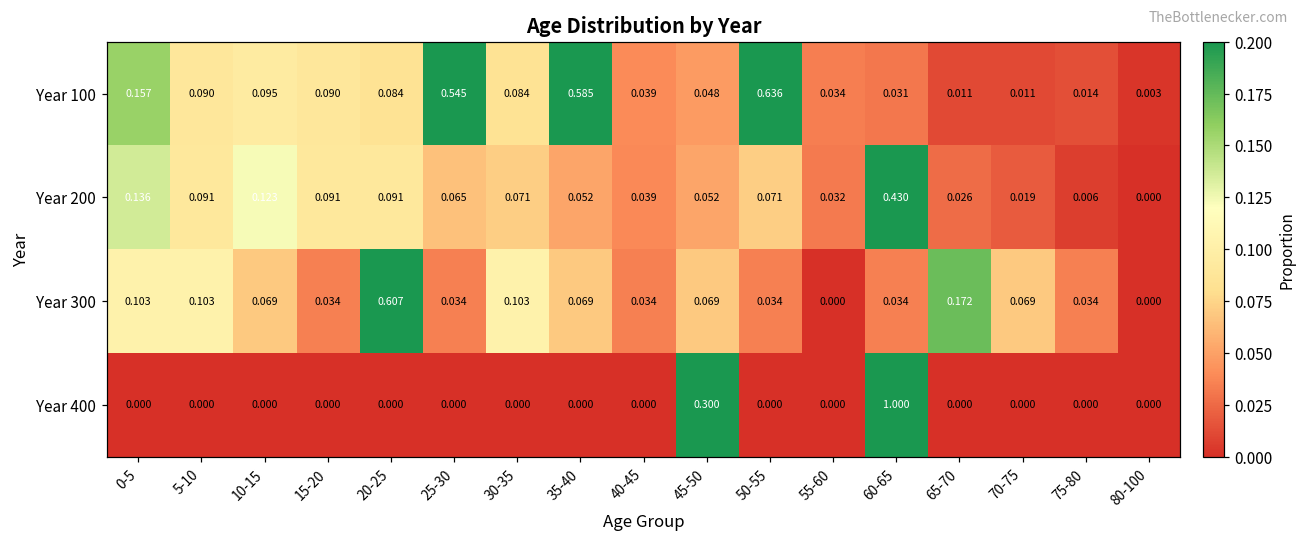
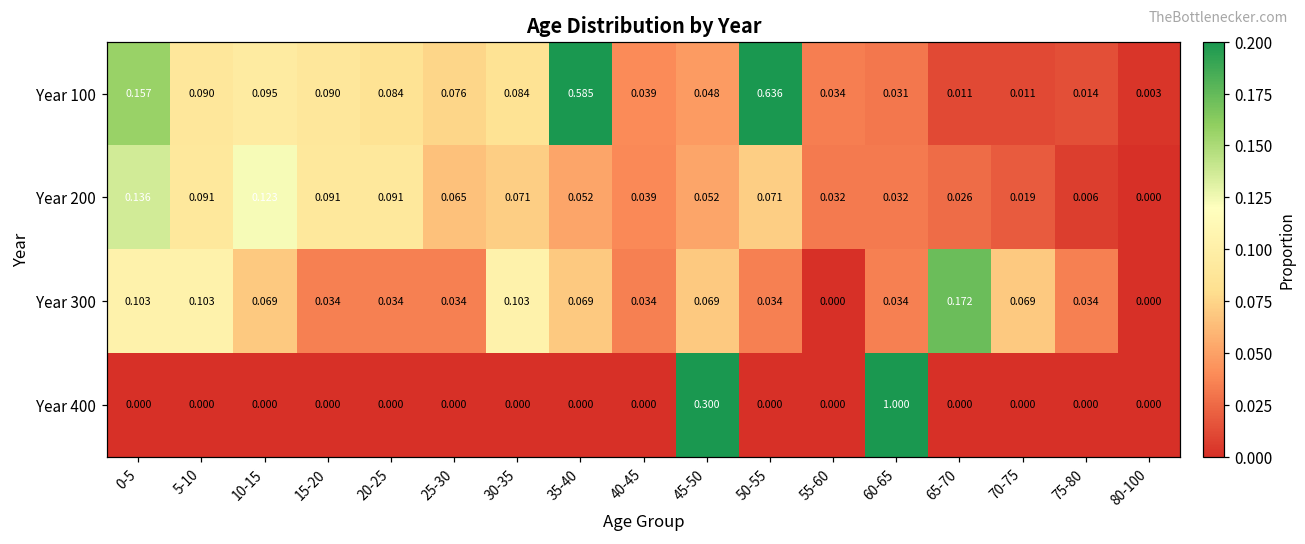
  {
    "Year 100": {
      "0-5": 0.157,
      "5-10": 0.090,
      "10-15": 0.095,
      "15-20": 0.090,
      "20-25": 0.084,
-     "25-30": 0.545,
+     "25-30": 0.076,
      "30-35": 0.084,
      "35-40": 0.585,
      "40-45": 0.039,
      "45-50": 0.048,
      "50-55": 0.636,
      "55-60": 0.034,
      "60-65": 0.031,
      "65-70": 0.011,
      "70-75": 0.011,
      "75-80": 0.014,
      "80-100": 0.003
    },
    "Year 200": {
      "0-5": 0.136,
      "5-10": 0.091,
      "10-15": 0.123,
      "15-20": 0.091,
      "20-25": 0.091,
      "25-30": 0.065,
      "30-35": 0.071,
      "35-40": 0.052,
      "40-45": 0.039,
      "45-50": 0.052,
      "50-55": 0.071,
      "55-60": 0.032,
-     "60-65": 0.430,
+     "60-65": 0.032,
      "65-70": 0.026,
      "70-75": 0.019,
      "75-80": 0.006,
      "80-100": 0.000
    },
    "Year 300": {
      "0-5": 0.103,
      "5-10": 0.103,
      "10-15": 0.069,
      "15-20": 0.034,
-     "20-25": 0.607,
+     "20-25": 0.034,
      "25-30": 0.034,
      "30-35": 0.103,
      "35-40": 0.069,
      "40-45": 0.034,
      "45-50": 0.069,
      "50-55": 0.034,
      "55-60": 0.000,
      "60-65": 0.034,
      "65-70": 0.172,
      "70-75": 0.069,
      "75-80": 0.034,
      "80-100": 0.000
    },
    "Year 400": {
      "0-5": 0.000,
      "5-10": 0.000,
      "10-15": 0.000,
      "15-20": 0.000,
      "20-25": 0.000,
      "25-30": 0.000,
      "30-35": 0.000,
      "35-40": 0.000,
      "40-45": 0.000,
      "45-50": 0.300,
      "50-55": 0.000,
      "55-60": 0.000,
      "60-65": 1.000,
      "65-70": 0.000,
      "70-75": 0.000,
      "75-80": 0.000,
      "80-100": 0.000
    }
  }
